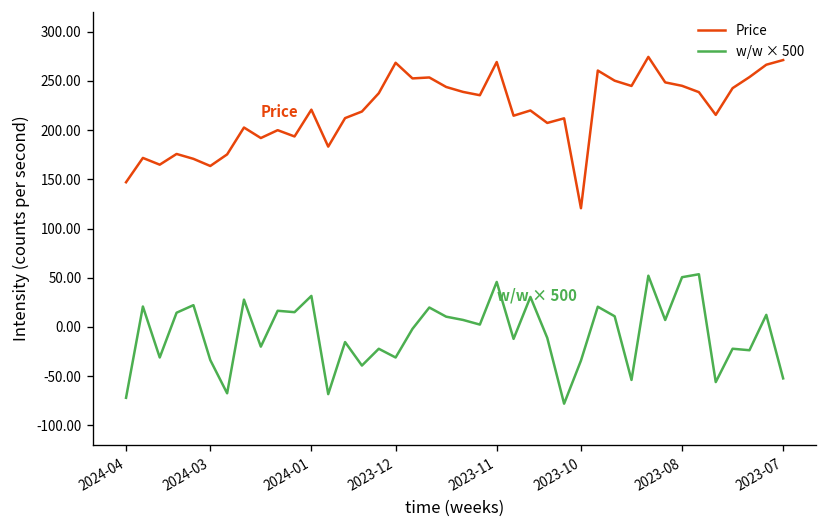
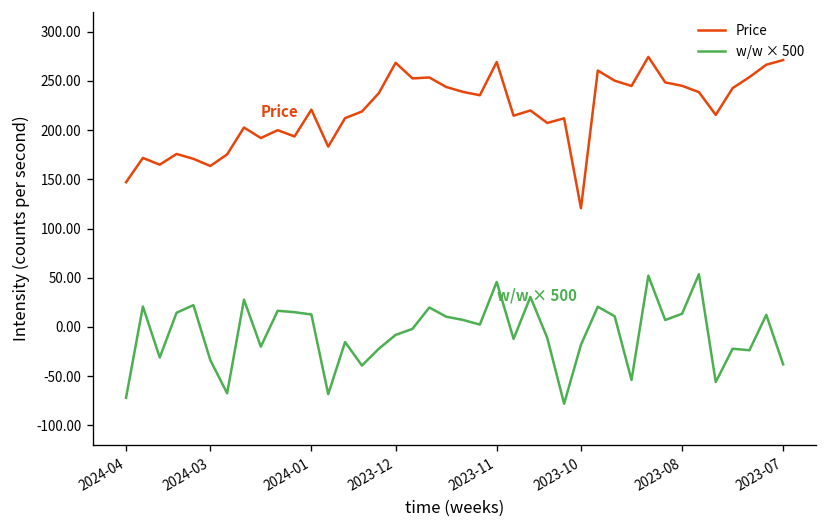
  {
    "Price": {
      "2024-04": 150,
      "2024-03": 160,
      "2024-01": 220,
      "2023-12": 270,
      "2023-11": 270,
      "2023-10": 120,
      "2023-08": 250,
      "2023-07": 270
    },
    "w/w × 500": {
      "2024-04": -70,
      "2024-03": -30,
-     "2024-01": 30,
-     "2023-12": -30,
+     "2024-01": 10,
+     "2023-12": -10,
      "2023-11": 50,
-     "2023-10": -30,
-     "2023-08": 50,
-     "2023-07": -50
+     "2023-10": -20,
+     "2023-08": 10,
+     "2023-07": -40
    }
  }
